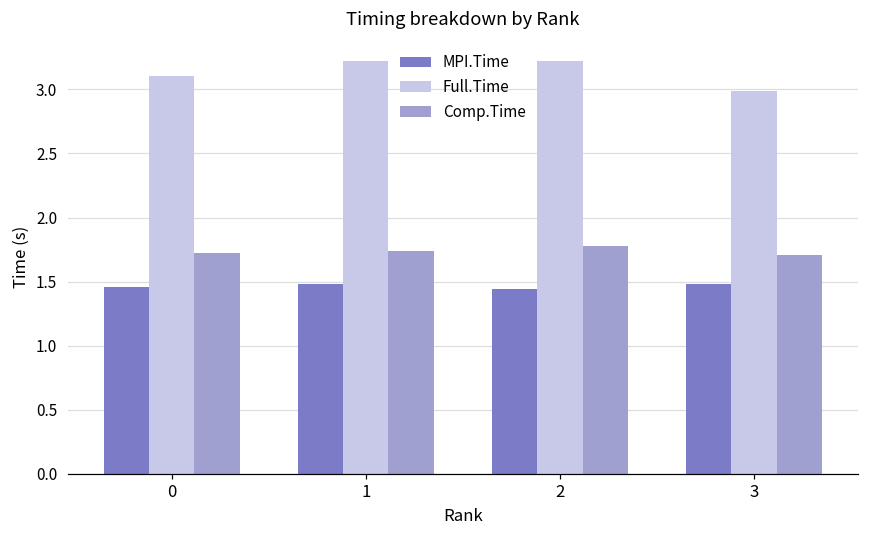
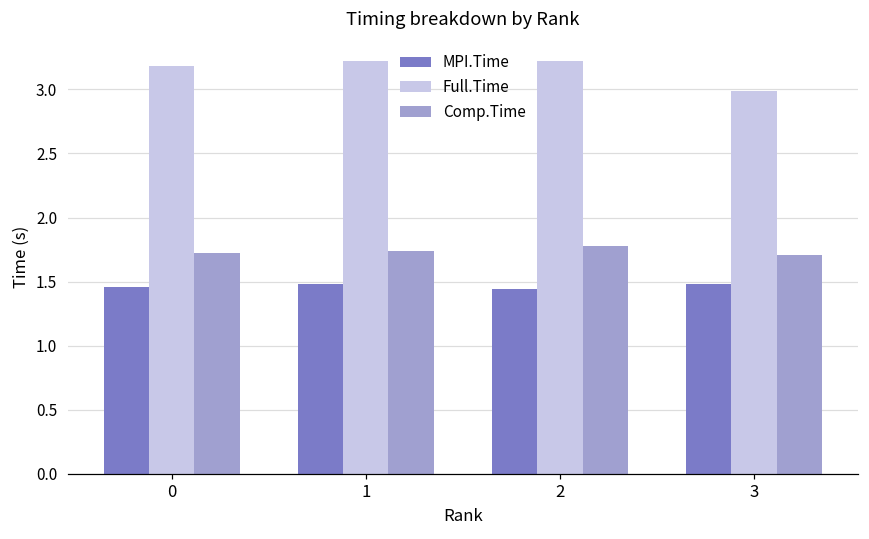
  {
    "Full.Time": {
-     "0": 3.10,
+     "0": 3.18,
      "1": 3.22,
      "2": 3.22,
      "3": 2.99
    }
  }
